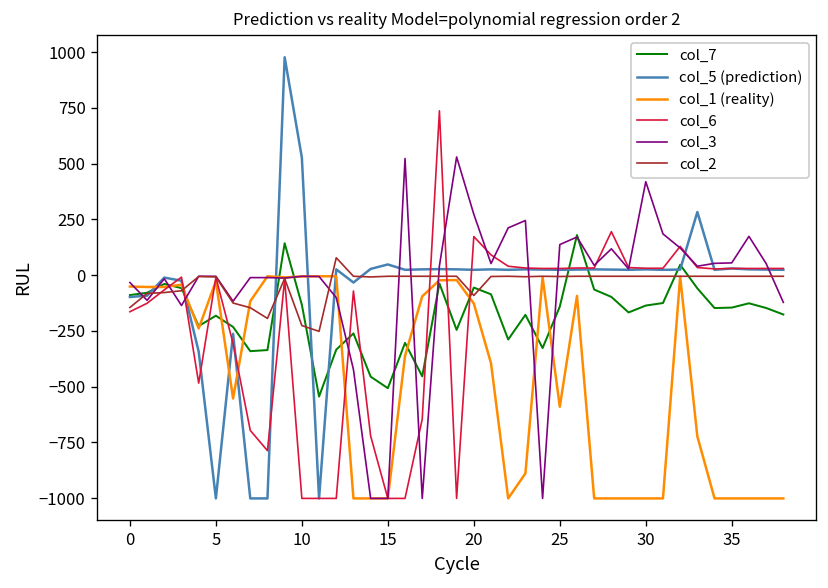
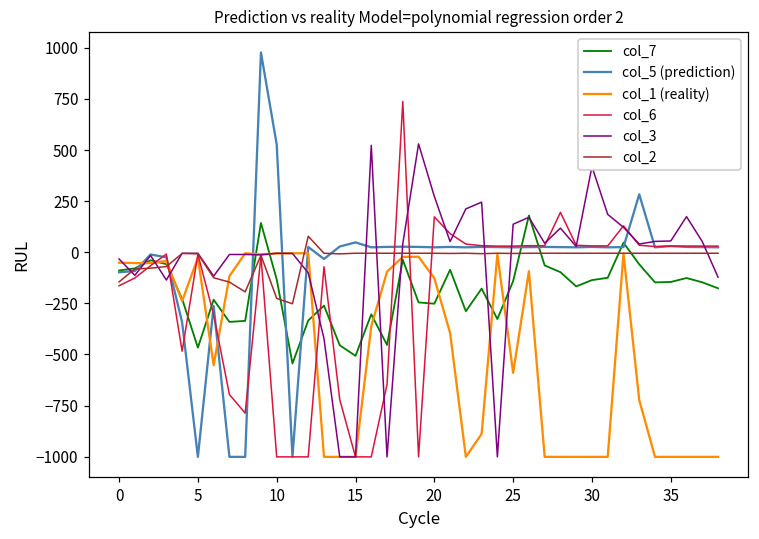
  {
    "col_7": {
-     "5": -180,
+     "5": -470,
      "10": -130,
      "15": -510,
-     "20": -60,
+     "20": -250,
      "25": -140,
      "30": -140,
      "35": -150
    },
    "col_5 (prediction)": {
      "5": -1000,
      "10": 530,
      "15": 50,
      "20": 20
    },
    "col_1 (reality)": {
      "0": -50,
      "5": -30,
      "20": -130,
      "25": -590,
      "30": -1000,
      "35": -1000
    },
    "col_6": {
      "0": -160,
      "10": -1000,
      "20": 170
    },
    "col_3": {
      "0": -30,
      "20": 270,
      "25": 140,
      "35": 60
    },
    "col_2": {
      "0": -150,
      "10": -230,
      "15": -10,
-     "20": -90,
+     "20": -10,
      "25": -10,
      "30": -10,
      "35": -10
    }
  }
